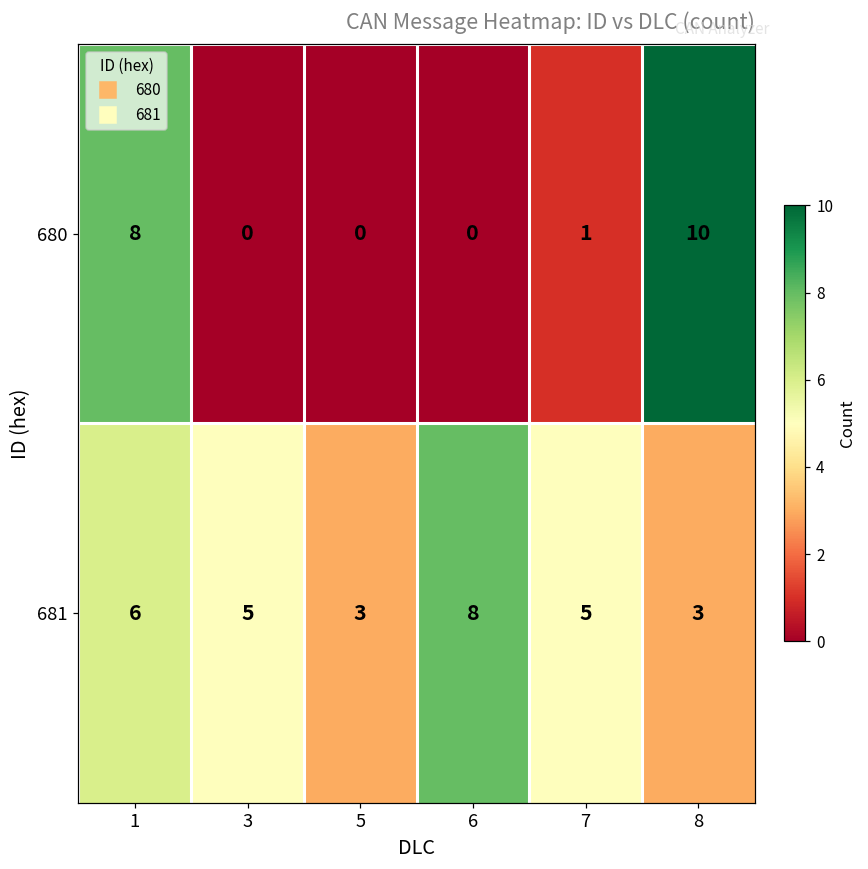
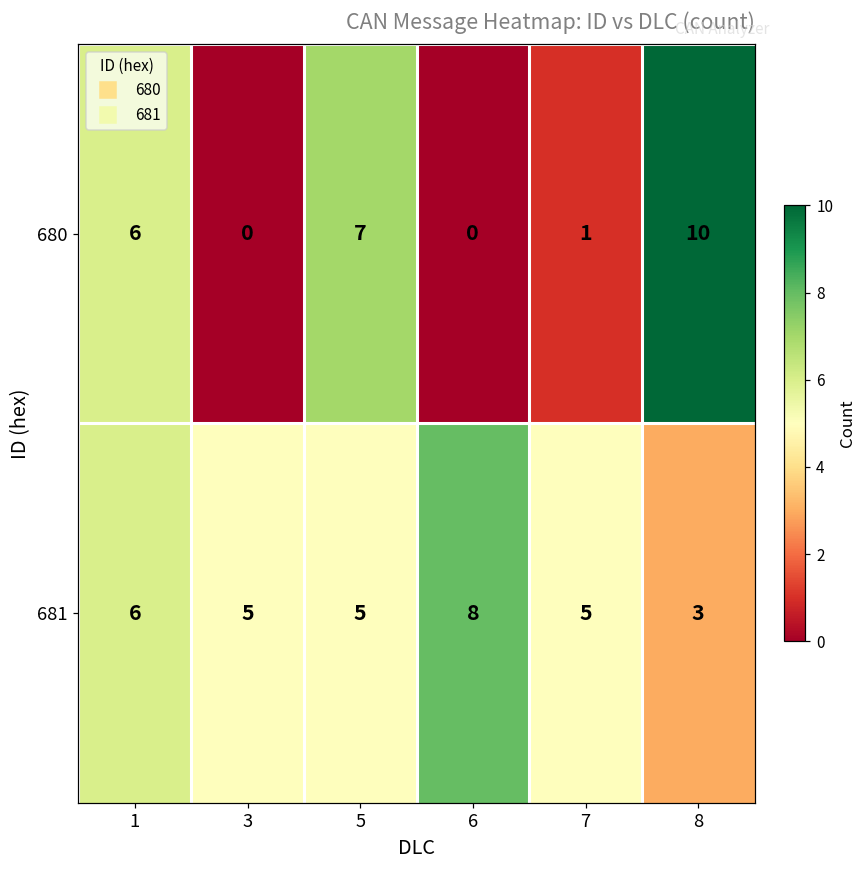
  {
    "680": {
-     "1": 8,
+     "1": 6,
      "3": 0,
-     "5": 0,
+     "5": 7,
      "6": 0,
      "7": 1,
      "8": 10
    },
    "681": {
      "1": 6,
      "3": 5,
-     "5": 3,
+     "5": 5,
      "6": 8,
      "7": 5,
      "8": 3
    }
  }
